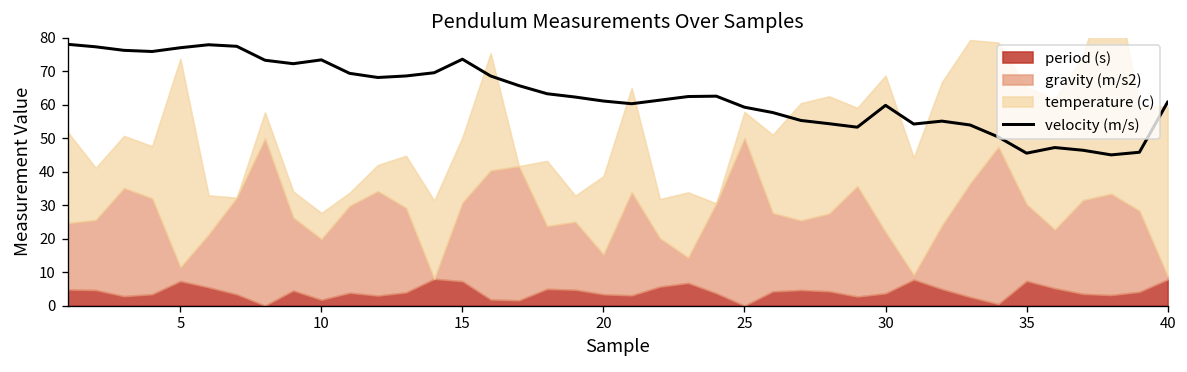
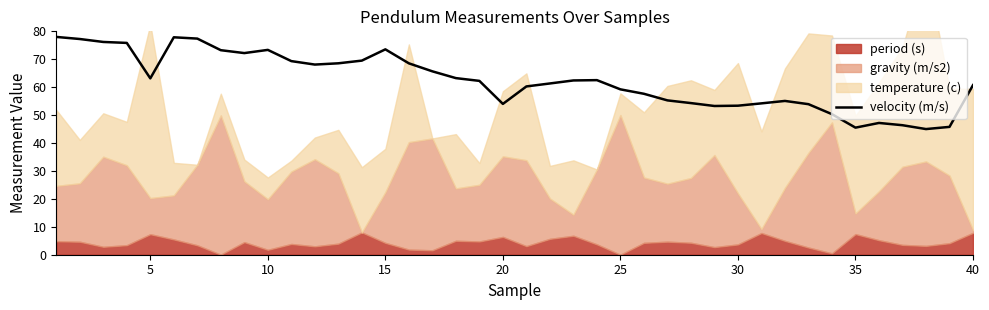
  {
    "velocity (m/s)": {
-     "5": 77,
+     "5": 63,
      "10": 73,
      "15": 74,
-     "20": 61,
+     "20": 54,
      "25": 59,
-     "30": 60,
+     "30": 53,
      "35": 46,
      "40": 61
    },
    "period (s)": {
      "5": 7,
      "10": 2,
-     "15": 7,
-     "20": 3,
+     "15": 4,
+     "20": 6,
      "25": 0,
      "30": 4,
      "35": 7,
      "40": 8
    },
    "gravity (m/s2)": {
-     "5": 4,
+     "5": 13,
      "10": 18,
-     "15": 23,
-     "20": 12,
+     "15": 18,
+     "20": 29,
      "25": 50,
      "30": 18,
-     "35": 23,
+     "35": 7,
      "40": 1
    },
    "temperature (c)": {
      "10": 8,
-     "15": 19,
+     "15": 16,
      "20": 23,
      "25": 8,
      "30": 47,
      "40": 51
    }
  }
